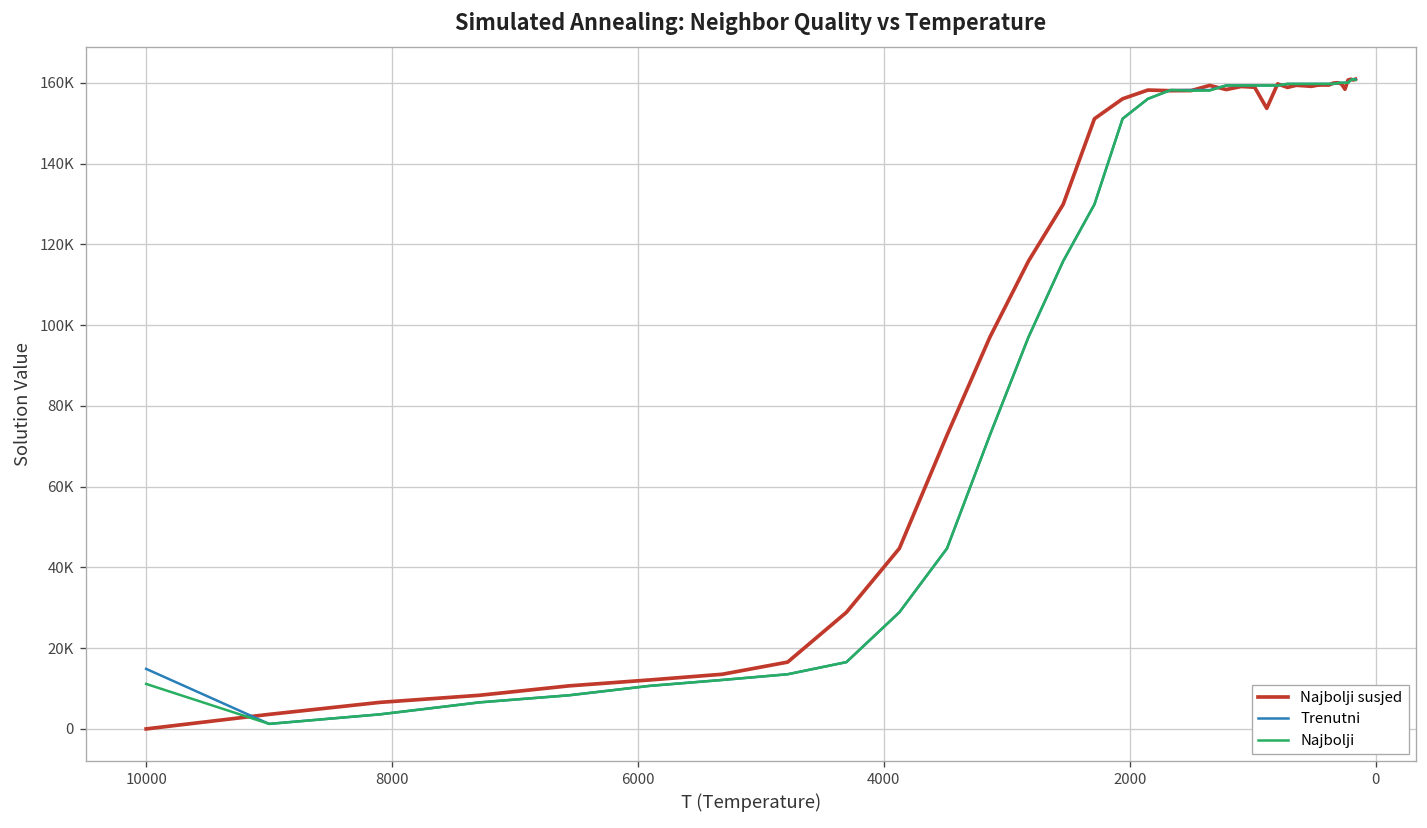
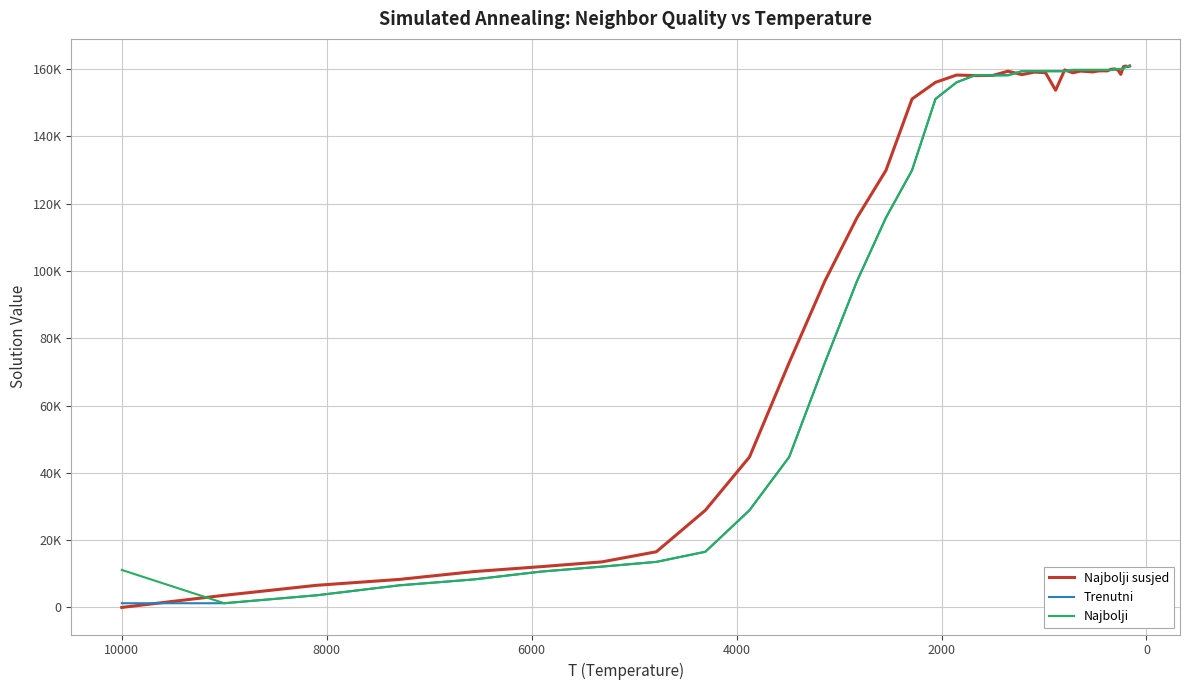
  {
    "Najbolji susjed": {
      "10000": 0
    },
    "Trenutni": {
-     "10000": 15000
+     "10000": 1000
    },
    "Najbolji": {
      "10000": 11000
    }
  }
